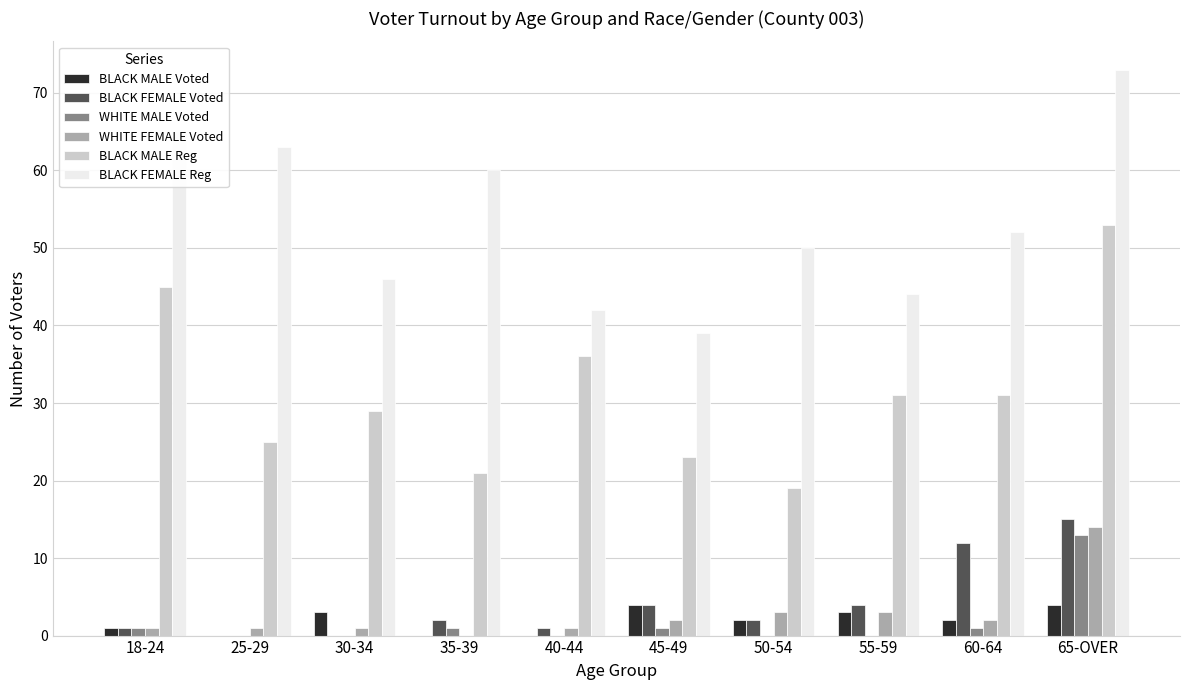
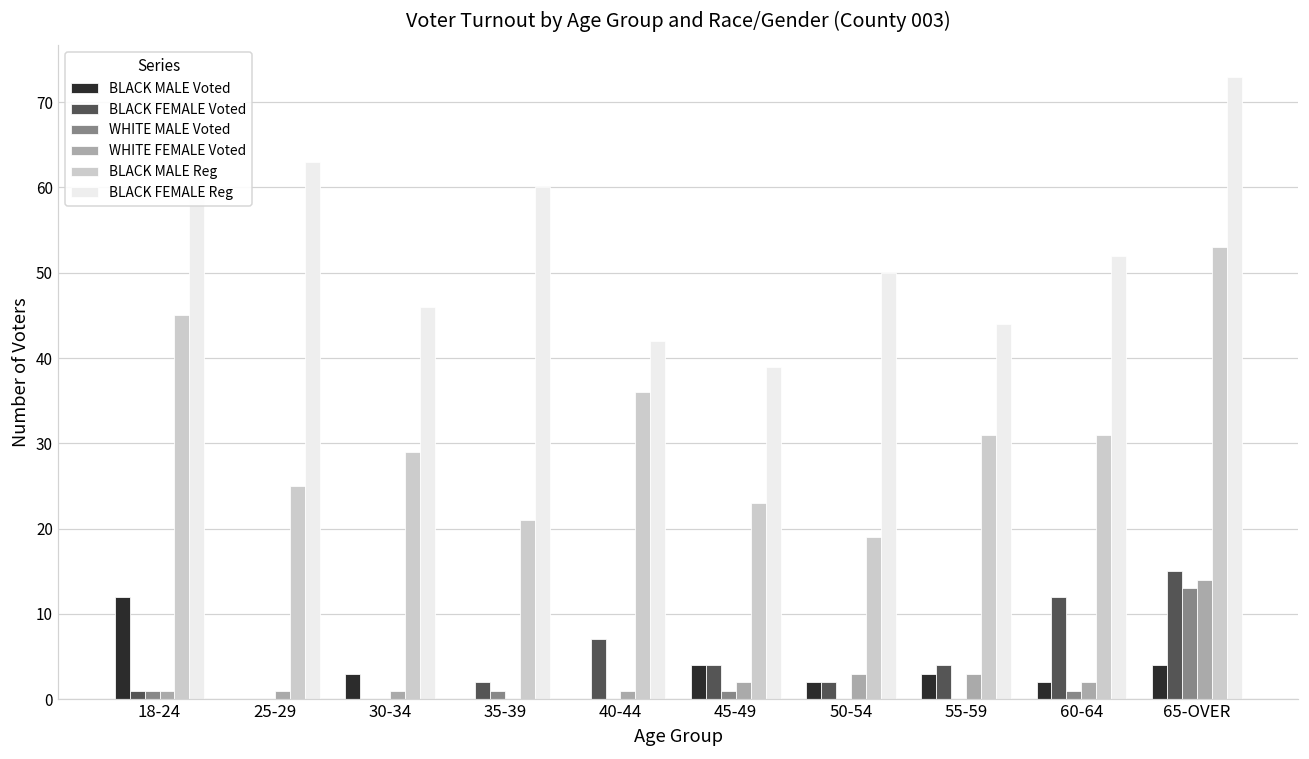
  {
    "BLACK MALE Voted": {
-     "18-24": 1,
+     "18-24": 12,
      "25-29": 0,
      "30-34": 3,
      "35-39": 0,
      "40-44": 0,
      "45-49": 4,
      "50-54": 2,
      "55-59": 3,
      "60-64": 2,
      "65-OVER": 4
    },
    "BLACK FEMALE Voted": {
      "18-24": 1,
      "25-29": 0,
      "30-34": 0,
      "35-39": 2,
-     "40-44": 1,
+     "40-44": 7,
      "45-49": 4,
      "50-54": 2,
      "55-59": 4,
      "60-64": 12,
      "65-OVER": 15
    }
  }
